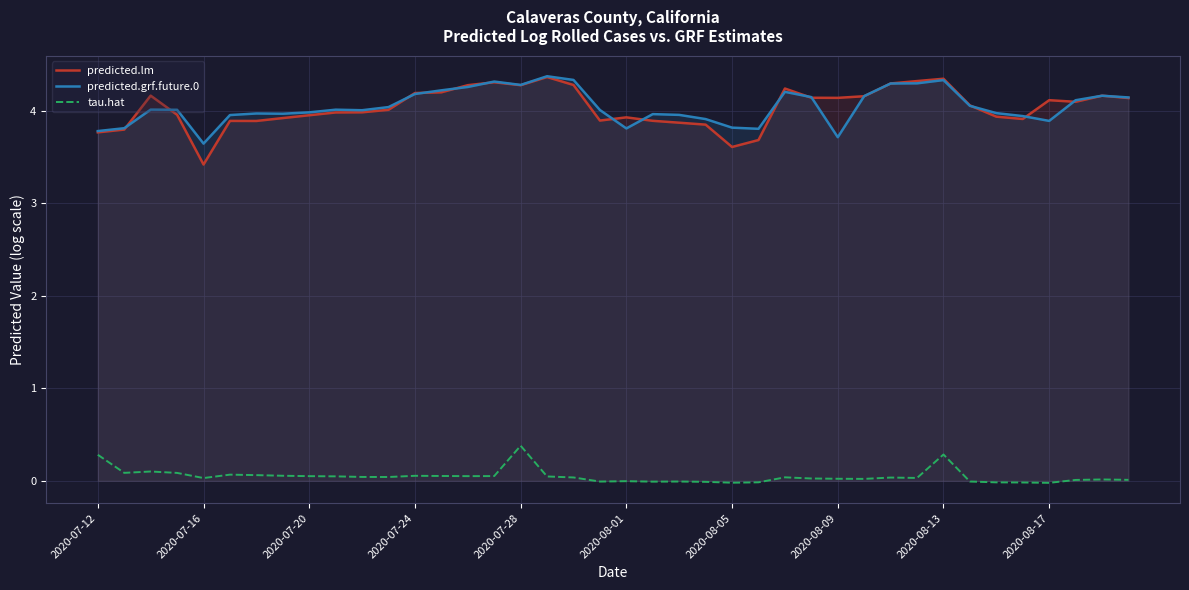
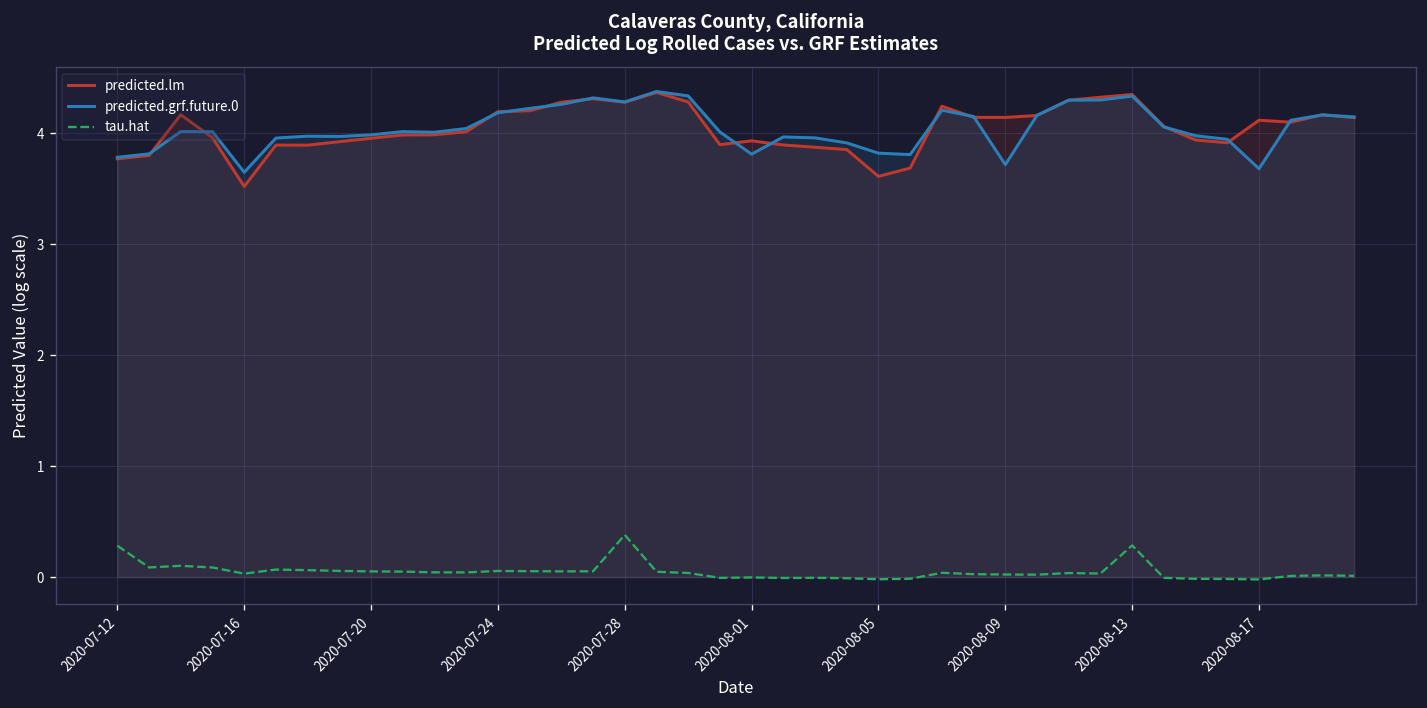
  {
    "predicted.lm": {
-     "2020-07-16": 3.4,
+     "2020-07-16": 3.5,
      "2020-07-20": 4.0,
      "2020-08-01": 3.9,
      "2020-08-05": 3.6,
      "2020-08-09": 4.1,
      "2020-08-17": 4.1
    },
    "predicted.grf.future.0": {
      "2020-07-16": 3.6,
      "2020-07-20": 4.0,
      "2020-08-01": 3.8,
      "2020-08-05": 3.8,
      "2020-08-09": 3.7,
-     "2020-08-17": 3.9
+     "2020-08-17": 3.7
    },
    "tau.hat": {
      "2020-07-12": 0.3,
      "2020-07-16": 0.0,
      "2020-07-20": 0.1,
      "2020-07-24": 0.1,
      "2020-07-28": 0.4,
      "2020-08-01": 0.0,
      "2020-08-05": 0.0,
      "2020-08-09": 0.0,
      "2020-08-13": 0.3,
      "2020-08-17": 0.0
    }
  }
